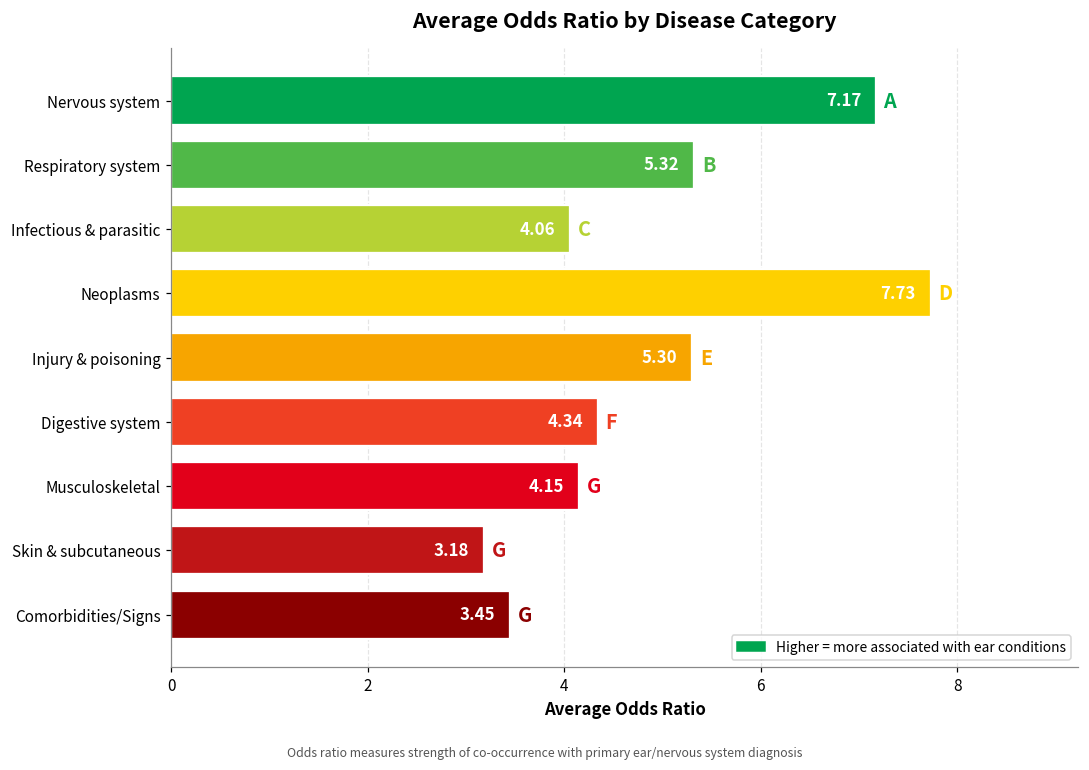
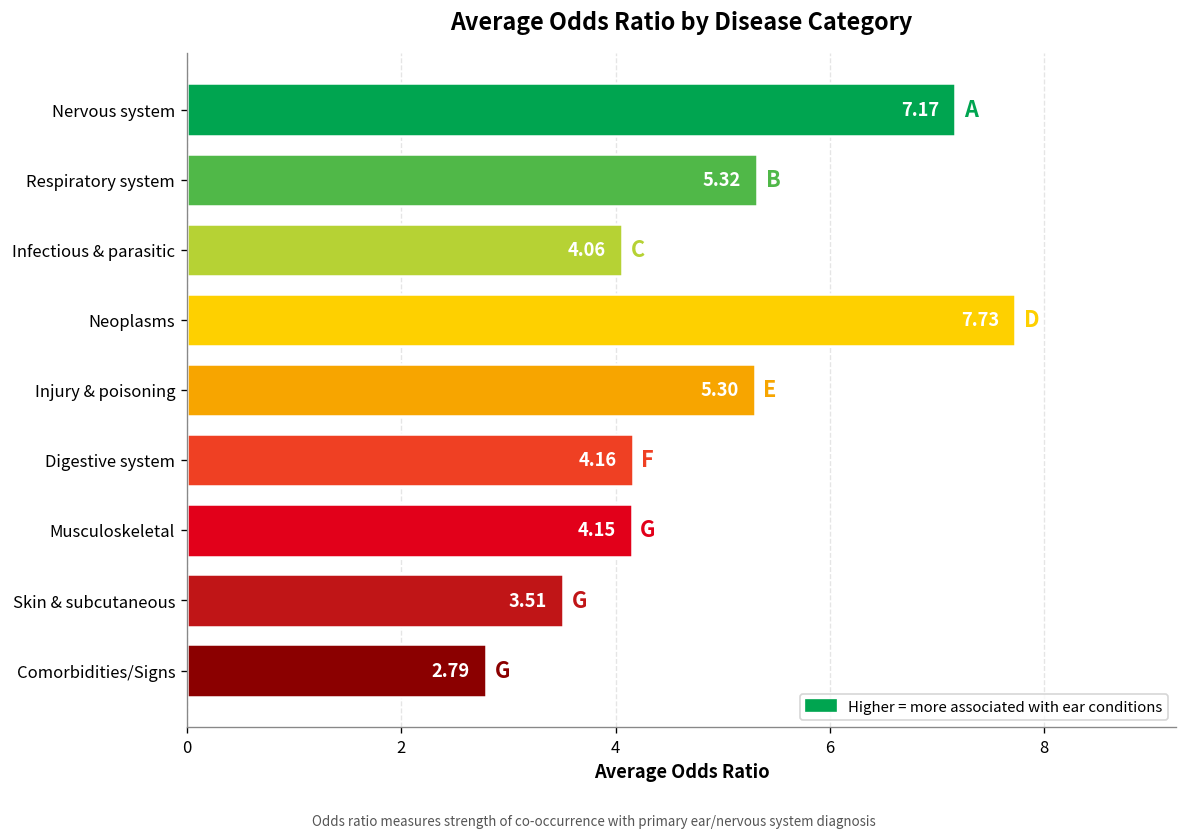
  {
    "Nervous system": 7.17,
    "Respiratory system": 5.32,
    "Infectious & parasitic": 4.06,
    "Neoplasms": 7.73,
    "Injury & poisoning": 5.30,
-   "Digestive system": 4.34,
+   "Digestive system": 4.16,
    "Musculoskeletal": 4.15,
-   "Skin & subcutaneous": 3.18,
-   "Comorbidities/Signs": 3.45
+   "Skin & subcutaneous": 3.51,
+   "Comorbidities/Signs": 2.79
  }
